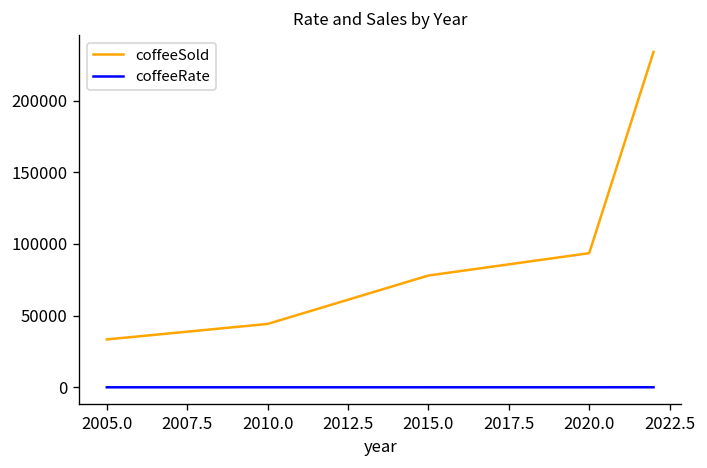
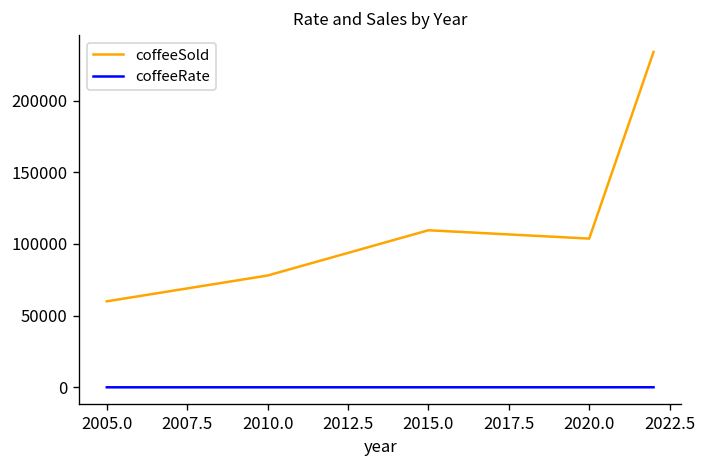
  {
    "coffeeSold": {
-     "2005.0": 33000,
-     "2010.0": 44000,
-     "2015.0": 78000,
-     "2020.0": 94000
+     "2005.0": 60000,
+     "2010.0": 78000,
+     "2015.0": 110000,
+     "2020.0": 104000
    },
    "coffeeRate": {
      "2005.0": 0,
      "2010.0": 0,
      "2015.0": 0,
      "2020.0": 0
    }
  }
